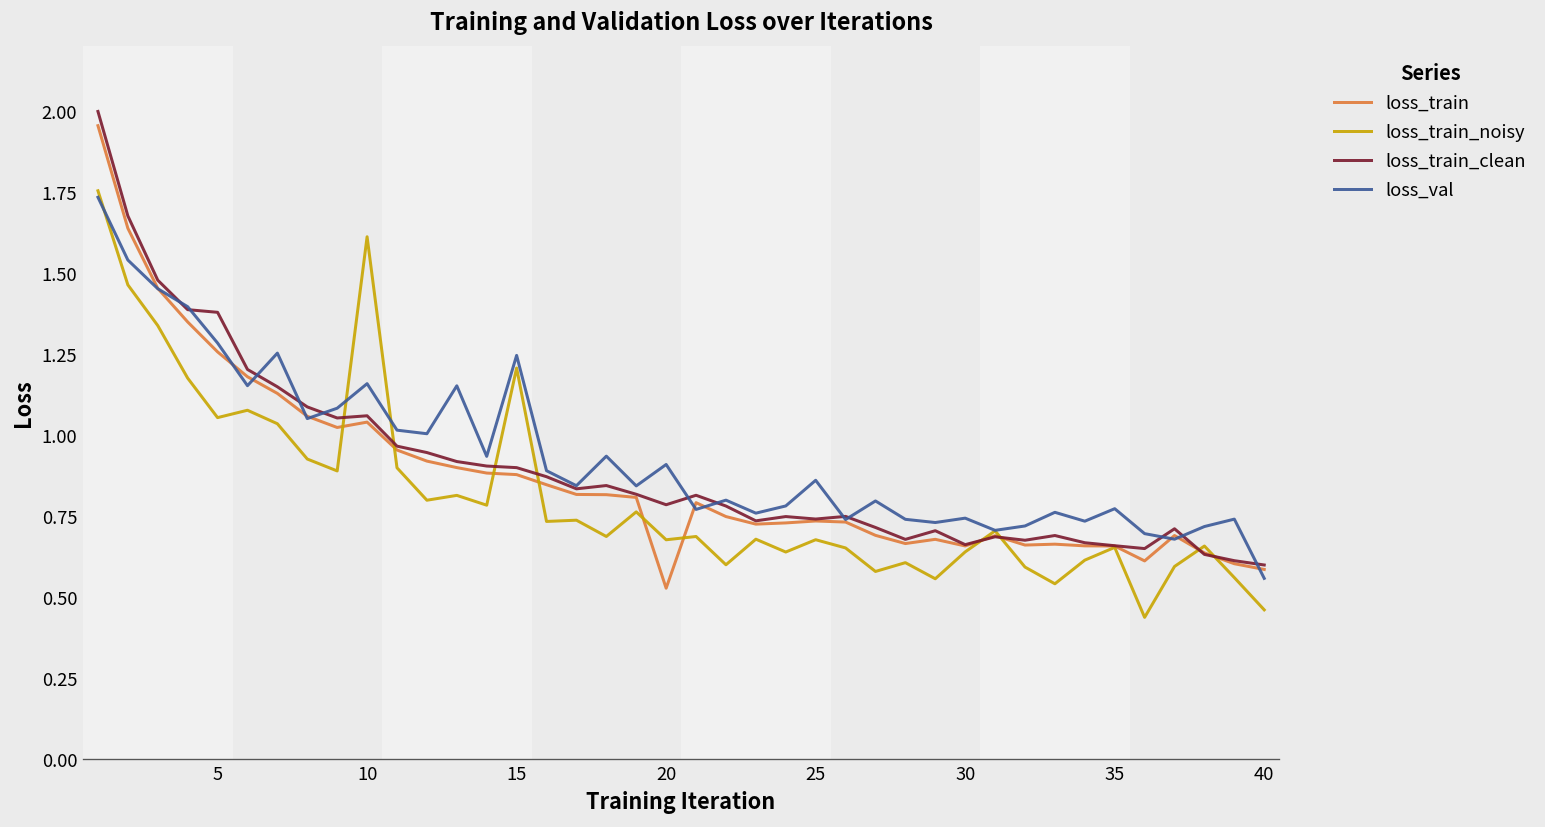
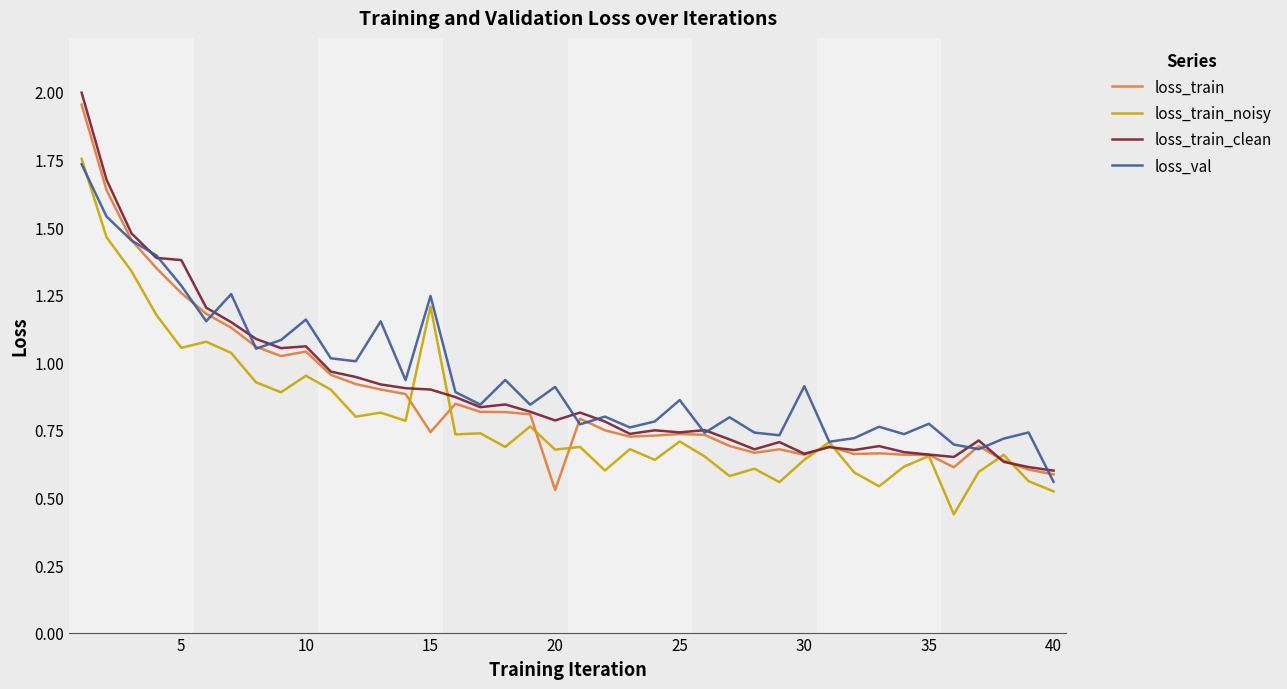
  {
    "loss_train": {
      "5": 1.26,
      "10": 1.04,
-     "15": 0.88,
+     "15": 0.74,
      "20": 0.53,
      "40": 0.59
    },
    "loss_train_noisy": {
      "5": 1.05,
-     "10": 1.61,
+     "10": 0.95,
      "15": 1.21,
      "20": 0.68,
-     "25": 0.68,
+     "25": 0.71,
      "30": 0.64,
-     "40": 0.46
+     "40": 0.52
    },
    "loss_train_clean": {
      "5": 1.38,
      "10": 1.06,
      "15": 0.90,
      "20": 0.78,
      "40": 0.60
    },
    "loss_val": {
      "5": 1.28,
      "10": 1.16,
      "15": 1.25,
      "20": 0.91,
      "25": 0.86,
-     "30": 0.74,
+     "30": 0.91,
      "35": 0.77,
      "40": 0.56
    }
  }
